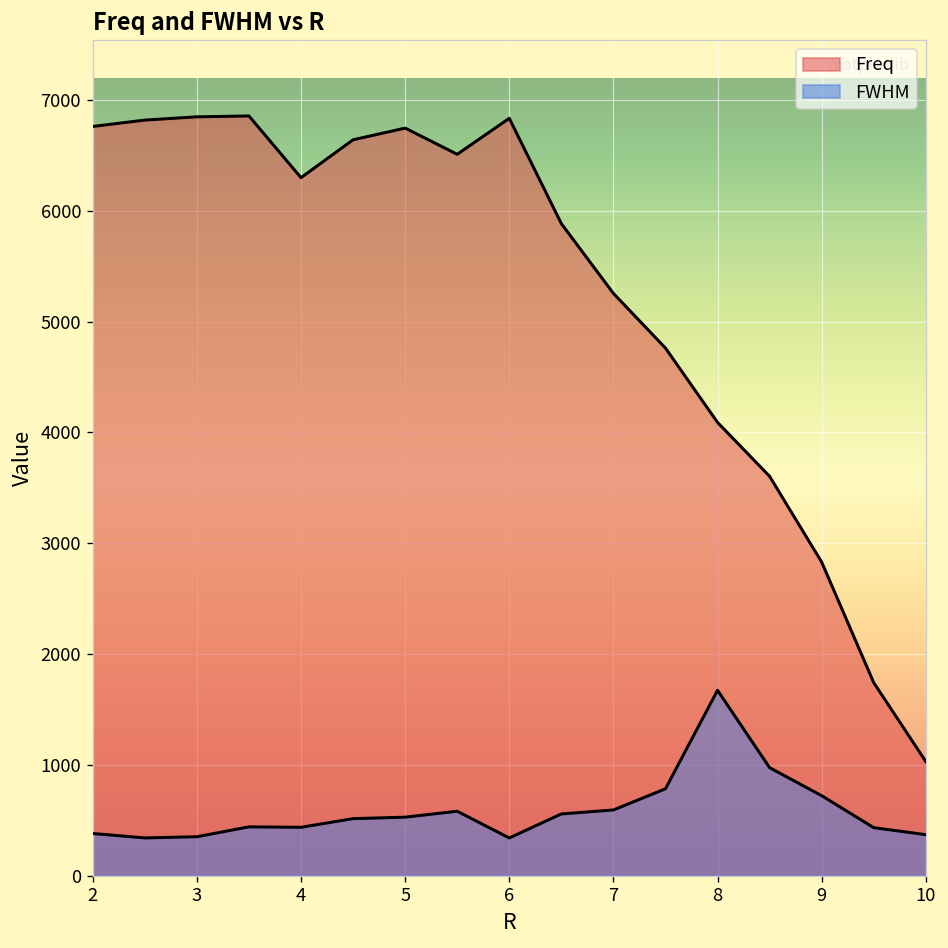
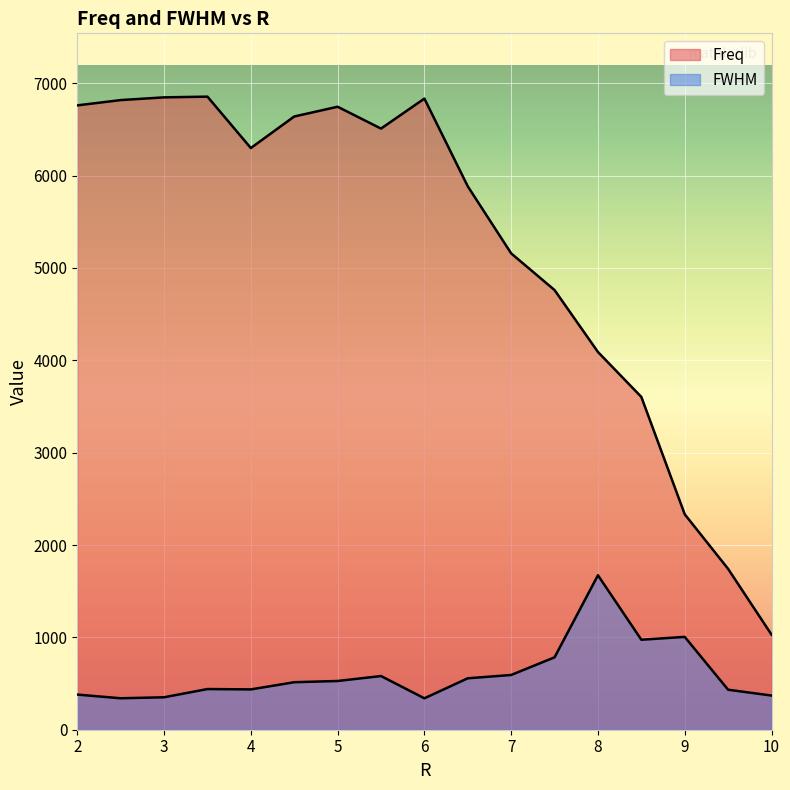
  {
    "Freq": {
      "2": 6800,
      "3": 6800,
      "4": 6300,
      "5": 6700,
      "6": 6800,
-     "7": 5300,
+     "7": 5200,
      "8": 4100,
-     "9": 2800,
+     "9": 2300,
      "10": 1000
    },
    "FWHM": {
      "2": 400,
      "3": 400,
      "4": 400,
      "5": 500,
      "6": 300,
      "7": 600,
      "8": 1700,
-     "9": 700,
+     "9": 1000,
      "10": 400
    }
  }
